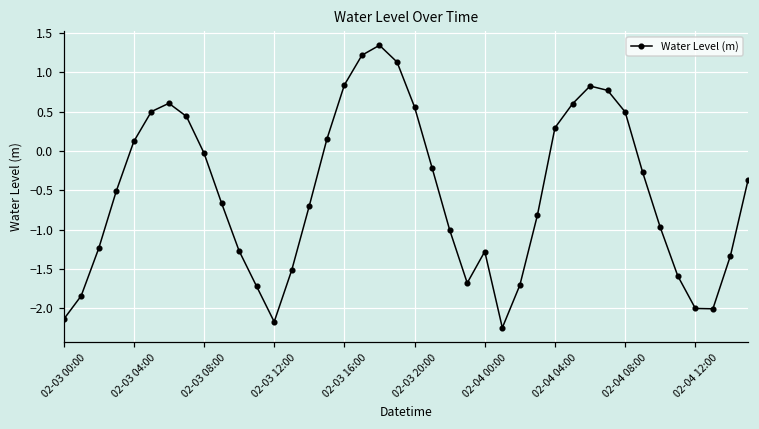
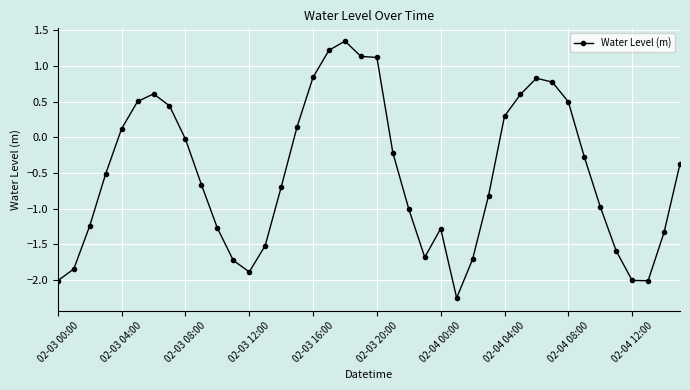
  {
-   "02-03 00:00": -2.1,
+   "02-03 00:00": -2.0,
    "02-03 04:00": 0.1,
    "02-03 08:00": 0.0,
-   "02-03 12:00": -2.2,
+   "02-03 12:00": -1.9,
    "02-03 16:00": 0.8,
-   "02-03 20:00": 0.6,
+   "02-03 20:00": 1.1,
    "02-04 00:00": -1.3,
    "02-04 04:00": 0.3,
    "02-04 08:00": 0.5,
    "02-04 12:00": -2.0
  }
